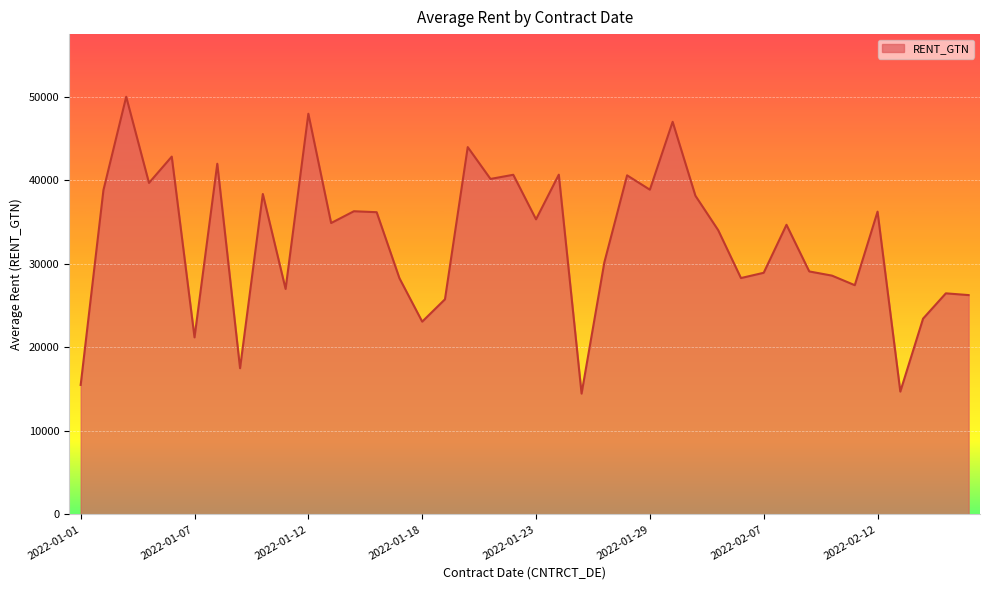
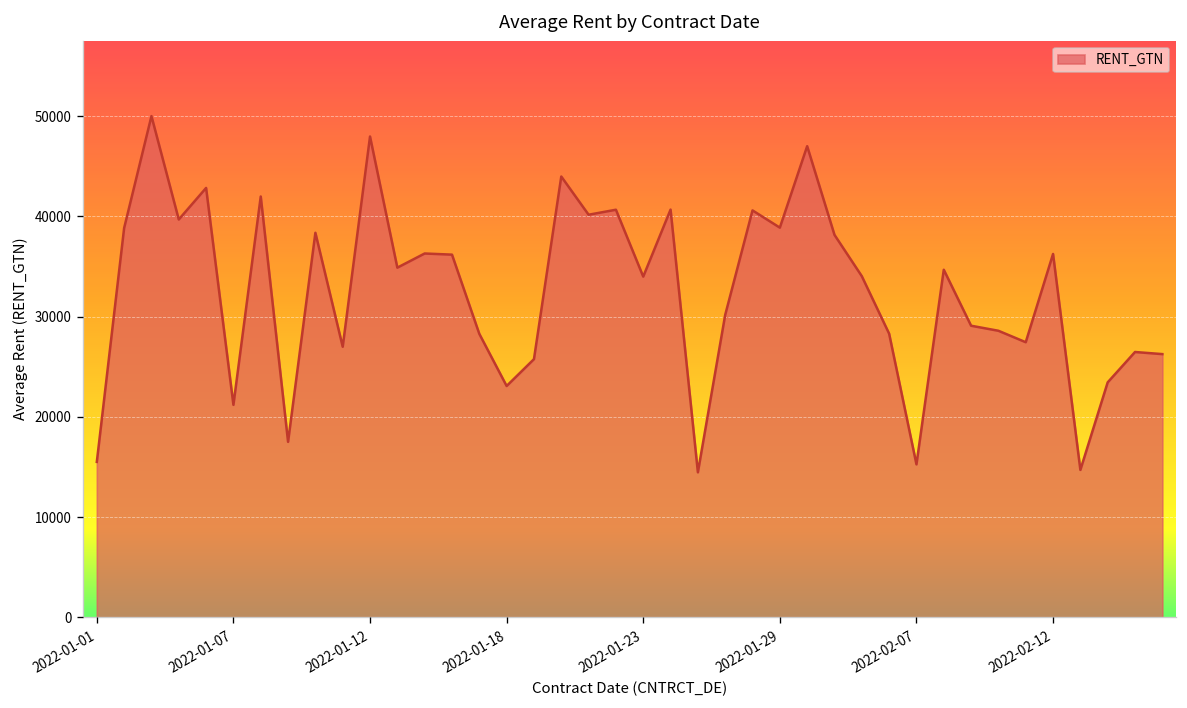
  {
    "2022-01-01": 16000,
    "2022-01-07": 21000,
    "2022-01-12": 48000,
    "2022-01-18": 23000,
-   "2022-01-23": 35000,
+   "2022-01-23": 34000,
    "2022-01-29": 39000,
-   "2022-02-07": 29000,
+   "2022-02-07": 15000,
    "2022-02-12": 36000
  }
